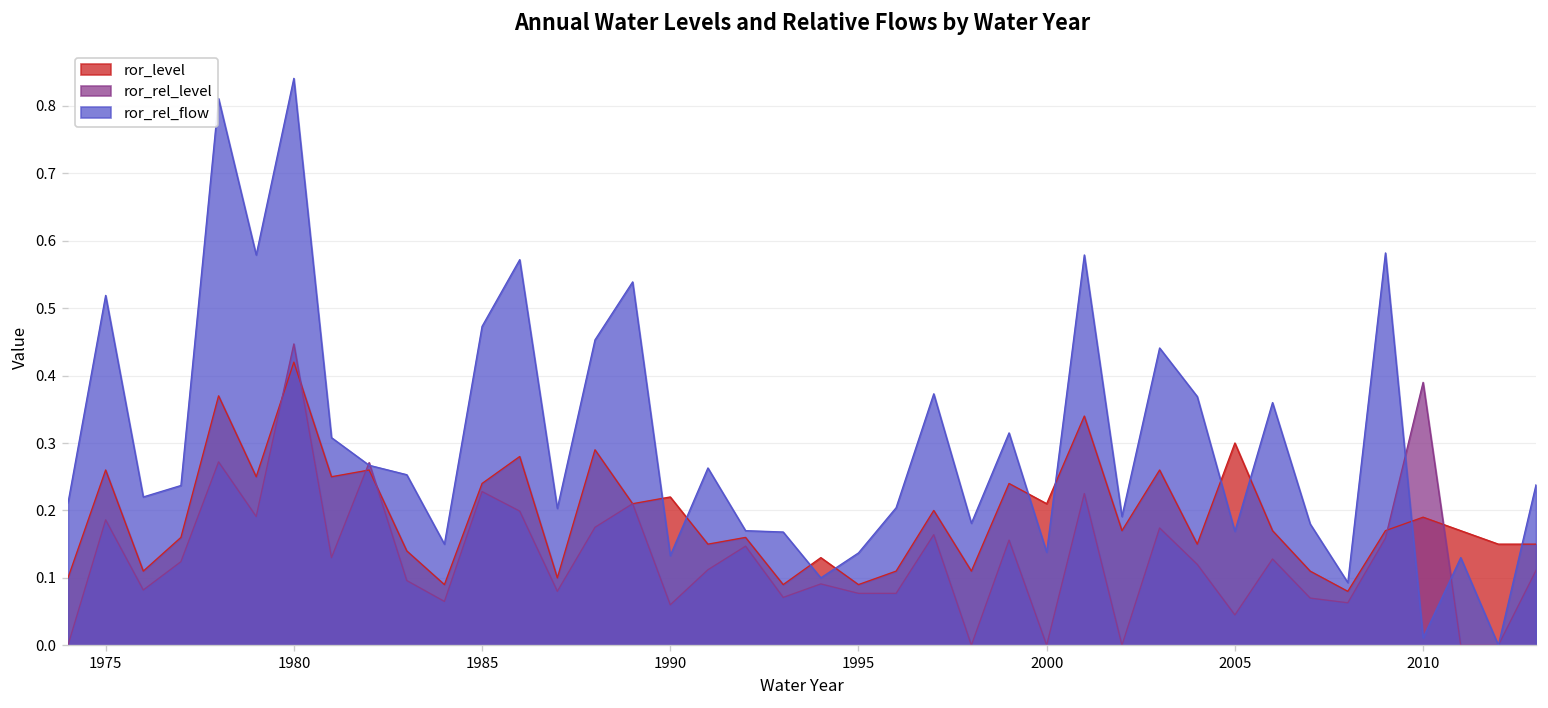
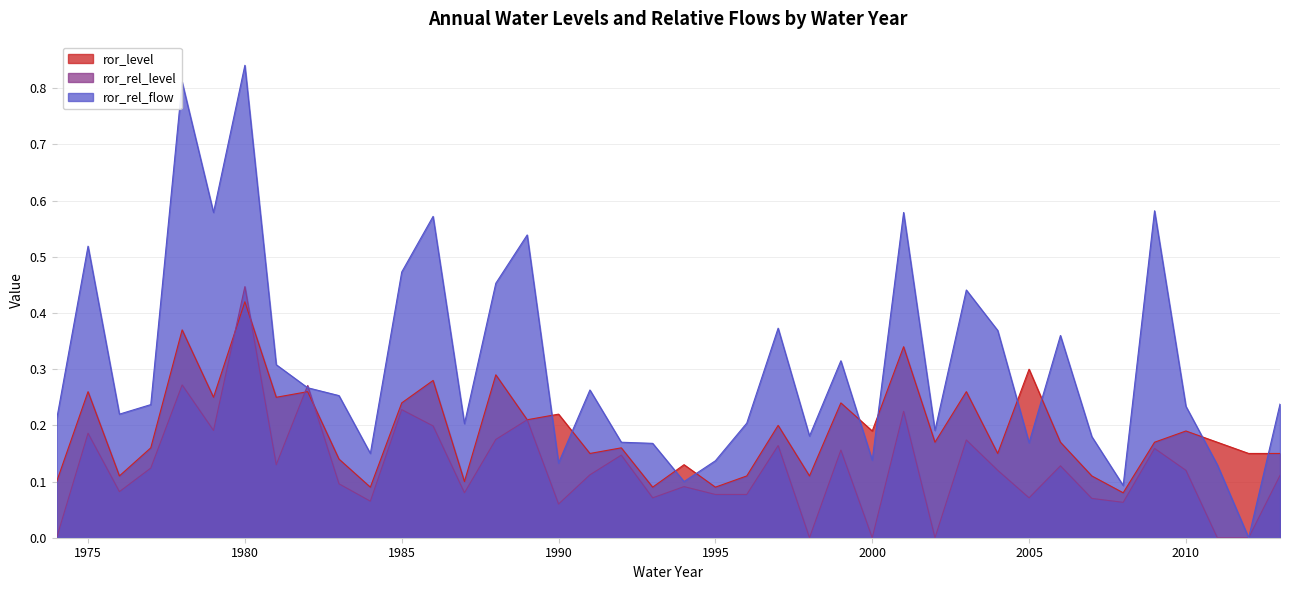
  {
    "ror_level": {
      "1975": 0.26,
      "1980": 0.42,
      "1985": 0.24,
      "1990": 0.22,
      "1995": 0.09,
-     "2000": 0.21,
+     "2000": 0.19,
      "2005": 0.30,
      "2010": 0.19
    },
    "ror_rel_level": {
      "1975": 0.19,
      "1980": 0.45,
      "1985": 0.23,
      "1990": 0.06,
      "1995": 0.08,
      "2000": 0.00,
-     "2005": 0.05,
-     "2010": 0.39
+     "2005": 0.07,
+     "2010": 0.12
    },
    "ror_rel_flow": {
      "1975": 0.52,
      "1980": 0.84,
      "1985": 0.47,
      "1990": 0.13,
      "1995": 0.14,
      "2000": 0.14,
      "2005": 0.17,
-     "2010": 0.01
+     "2010": 0.23
    }
  }
